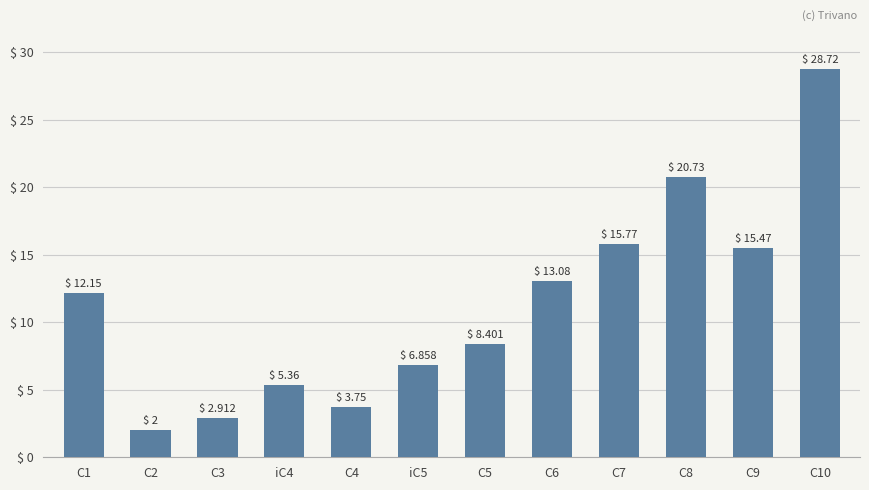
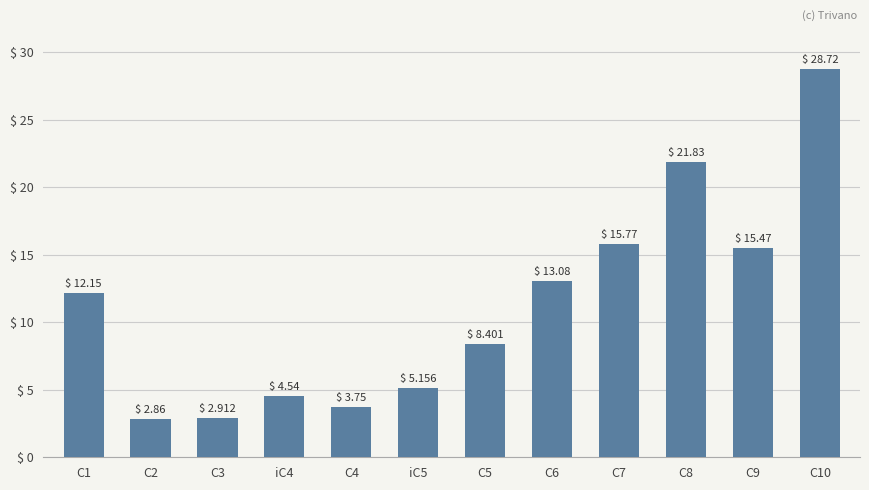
  {
    "C1": 12.15,
-   "C2": 2,
+   "C2": 2.86,
    "C3": 2.912,
-   "iC4": 5.36,
+   "iC4": 4.54,
    "C4": 3.75,
-   "iC5": 6.858,
+   "iC5": 5.156,
    "C5": 8.401,
    "C6": 13.08,
    "C7": 15.77,
-   "C8": 20.73,
+   "C8": 21.83,
    "C9": 15.47,
    "C10": 28.72
  }
